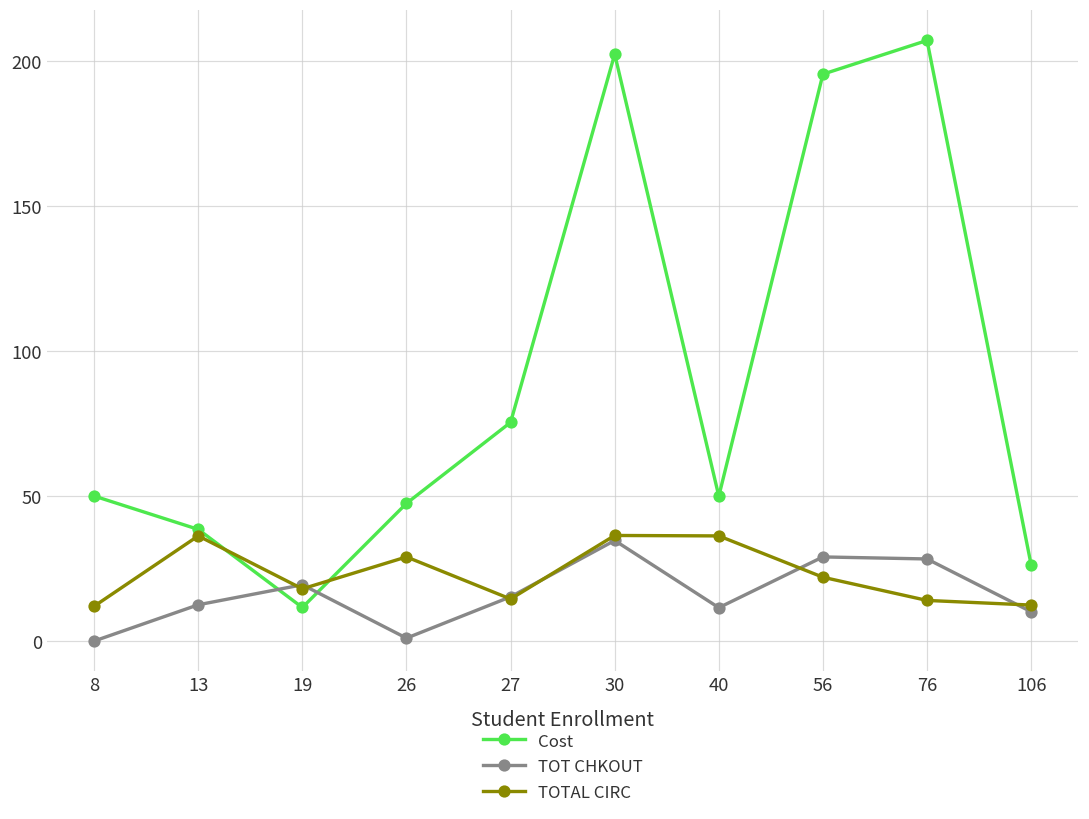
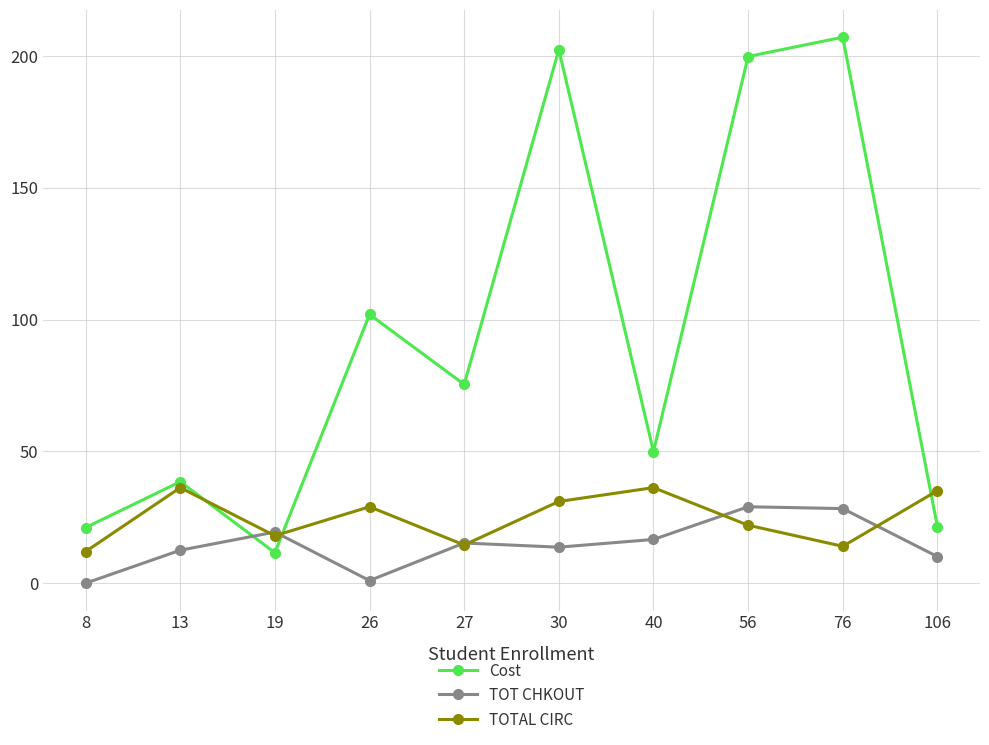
  {
    "Cost": {
-     "8": 50,
+     "8": 21,
      "13": 38,
      "19": 12,
-     "26": 47,
+     "26": 102,
      "27": 75,
      "30": 202,
      "40": 50,
-     "56": 195,
+     "56": 200,
      "76": 207,
-     "106": 26
+     "106": 21
    },
    "TOT CHKOUT": {
      "8": 0,
      "13": 13,
      "19": 19,
      "26": 1,
-     "30": 35,
-     "40": 12,
+     "30": 14,
+     "40": 17,
      "56": 29,
      "76": 28,
      "106": 10
    },
    "TOTAL CIRC": {
      "8": 12,
      "13": 36,
      "19": 18,
      "26": 29,
-     "30": 36,
+     "30": 31,
      "40": 36,
      "56": 22,
      "76": 14,
-     "106": 12
+     "106": 35
    }
  }
